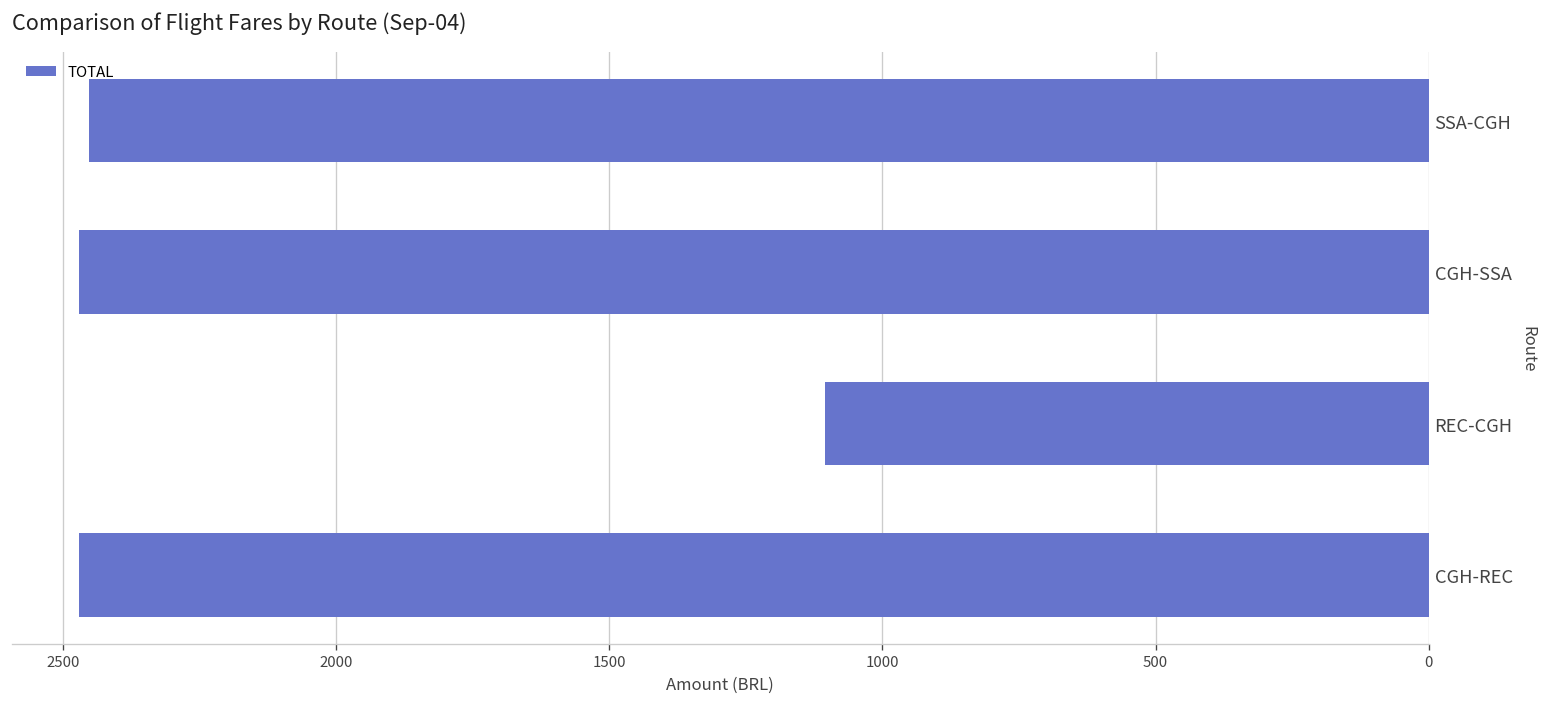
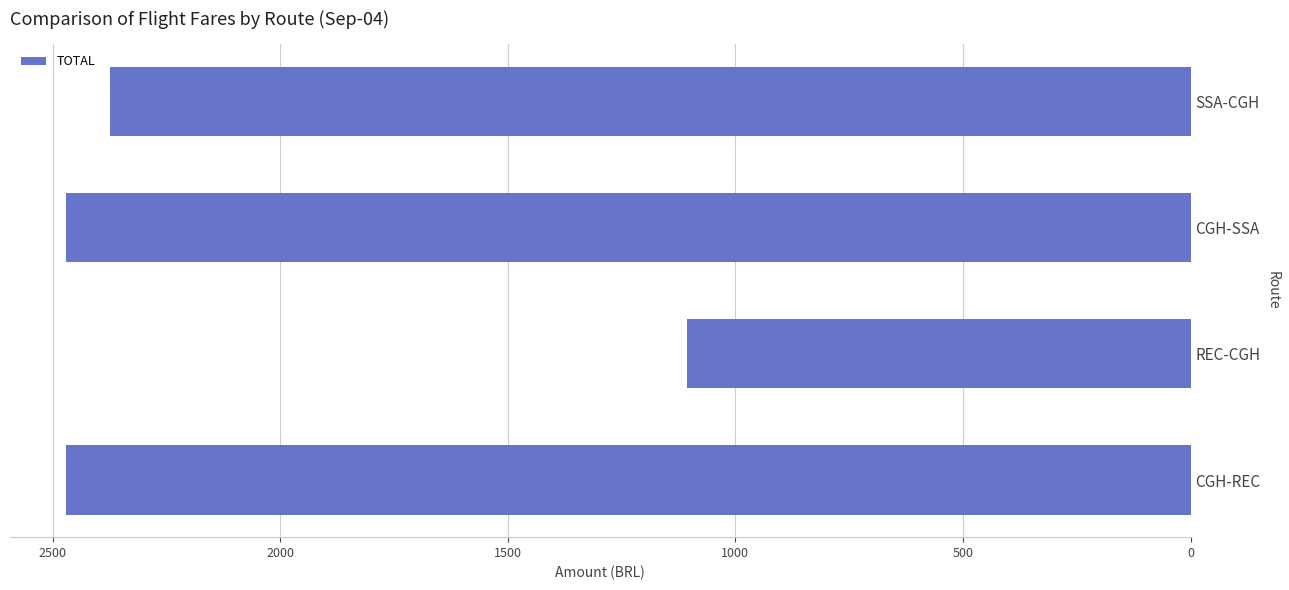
  {
-   "SSA-CGH": 2450,
+   "SSA-CGH": 2370,
    "CGH-SSA": 2470,
    "REC-CGH": 1110,
    "CGH-REC": 2470
  }
